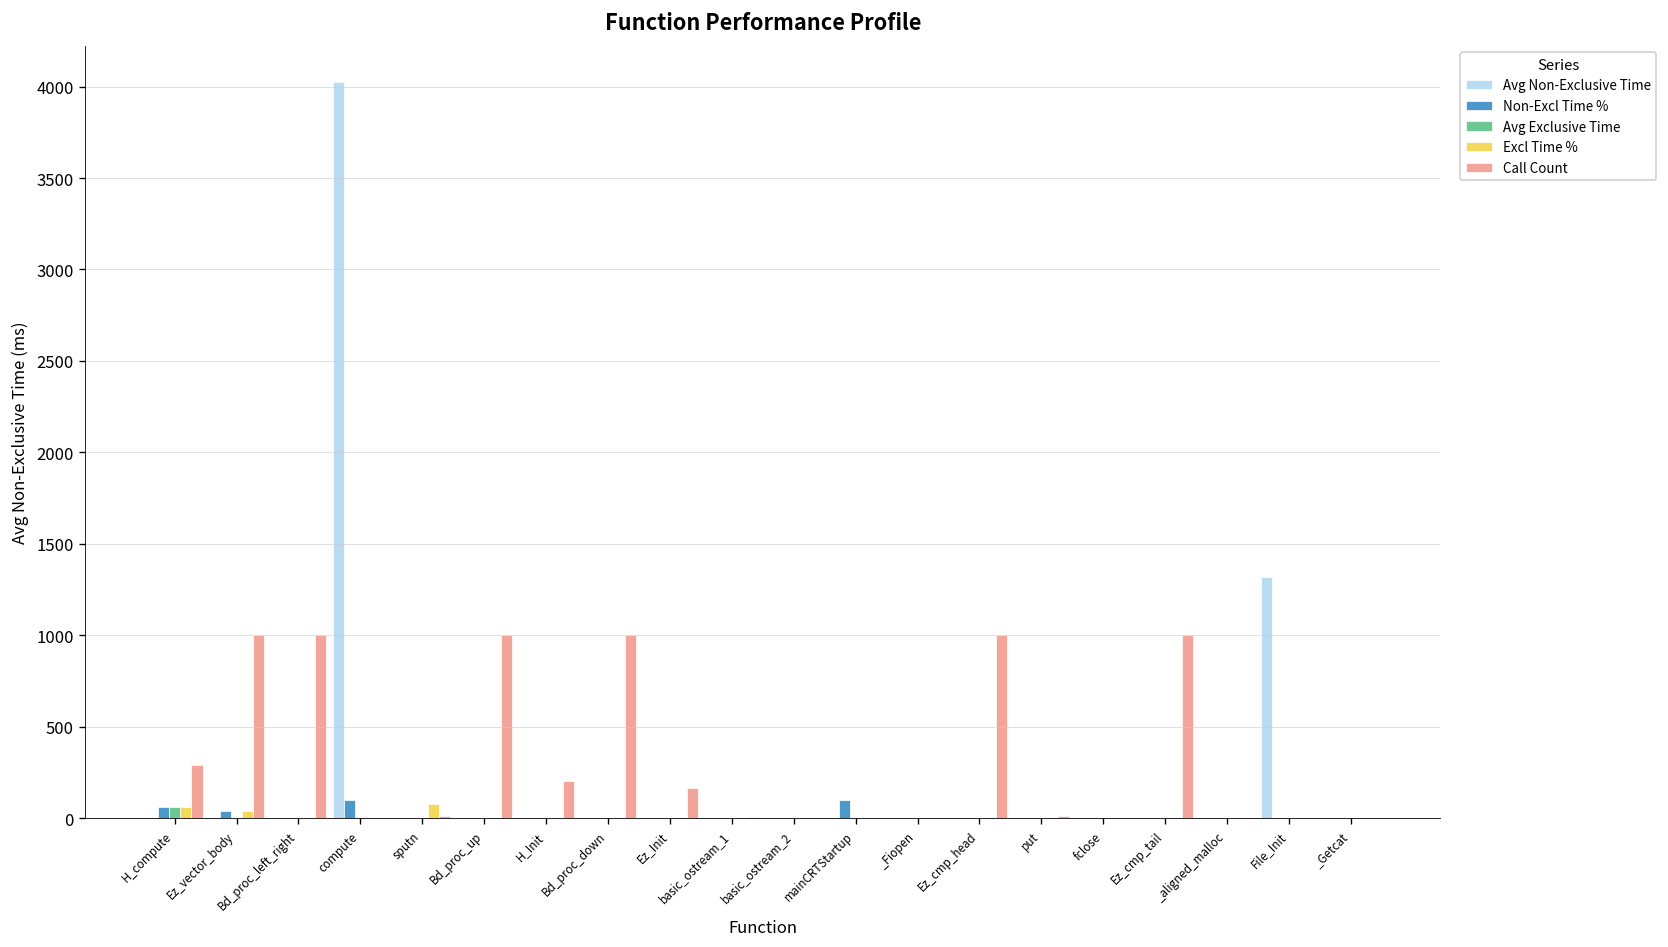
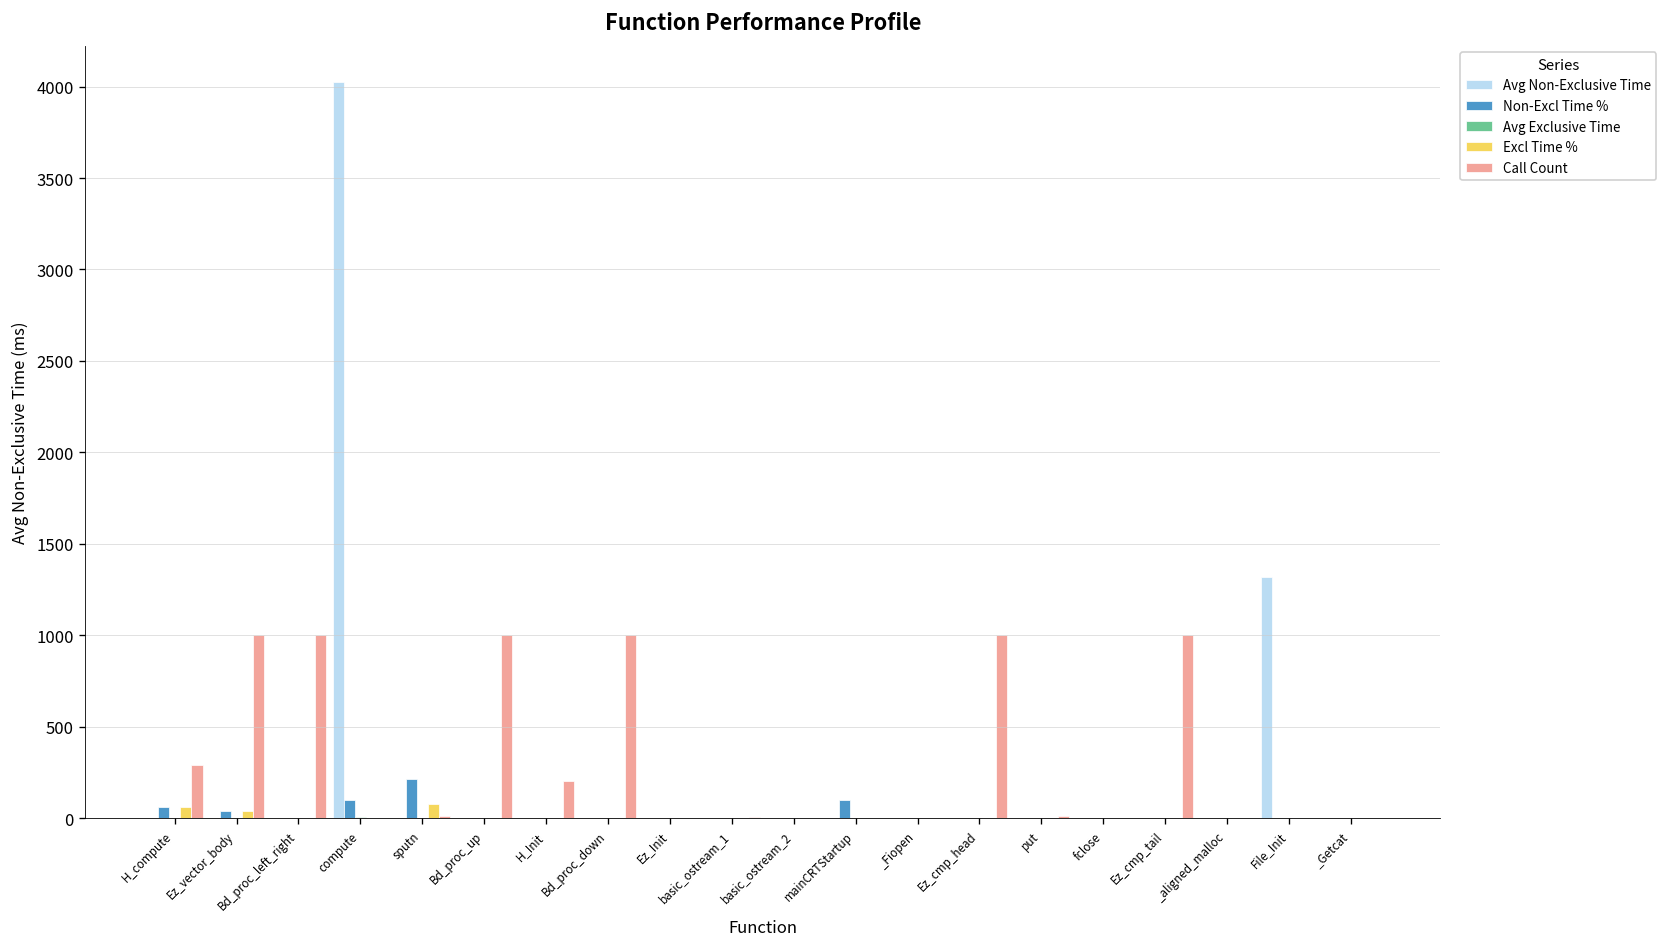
  {
    "Avg Non-Exclusive Time": {
      "compute": 4020,
      "Bd_proc_up": 0,
      "Bd_proc_down": 0,
      "Ez_cmp_head": 0,
      "Ez_cmp_tail": 0,
      "File_Init": 1320
    },
    "Non-Excl Time %": {
      "H_compute": 60,
      "Ez_vector_body": 40,
      "compute": 100,
-     "sputn": 0,
+     "sputn": 210,
      "mainCRTStartup": 100,
      "Ez_cmp_head": 0,
      "put": 0,
      "fclose": 0,
      "Ez_cmp_tail": 0,
      "_aligned_malloc": 0,
      "_Getcat": 0
    },
    "Avg Exclusive Time": {
-     "H_compute": 60,
+     "H_compute": 0,
      "Bd_proc_up": 0,
      "Bd_proc_down": 0,
      "Ez_cmp_head": 0,
      "Ez_cmp_tail": 0
    },
    "Excl Time %": {
      "H_compute": 60,
      "Ez_vector_body": 40,
      "sputn": 80,
      "Ez_cmp_head": 0,
      "put": 0,
      "fclose": 0,
      "Ez_cmp_tail": 0,
      "_aligned_malloc": 0,
      "File_Init": 0,
      "_Getcat": 0
    },
    "Call Count": {
      "H_compute": 290,
      "Ez_vector_body": 1000,
      "Bd_proc_left_right": 1000,
      "Bd_proc_up": 1000,
      "H_Init": 200,
      "Bd_proc_down": 1000,
-     "Ez_Init": 160,
+     "Ez_Init": 0,
      "Ez_cmp_head": 1000,
      "Ez_cmp_tail": 1000
    }
  }
